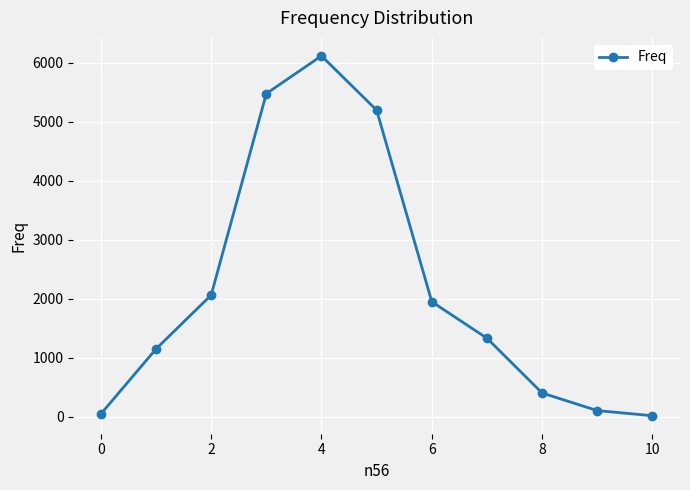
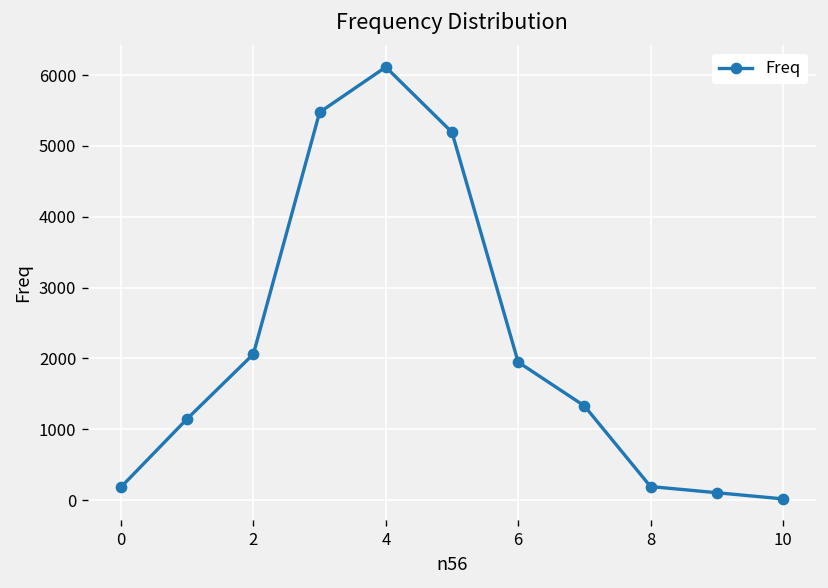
  {
-   "0": 0,
+   "0": 200,
    "2": 2100,
    "4": 6100,
    "6": 1900,
-   "8": 400,
+   "8": 200,
    "10": 0
  }
